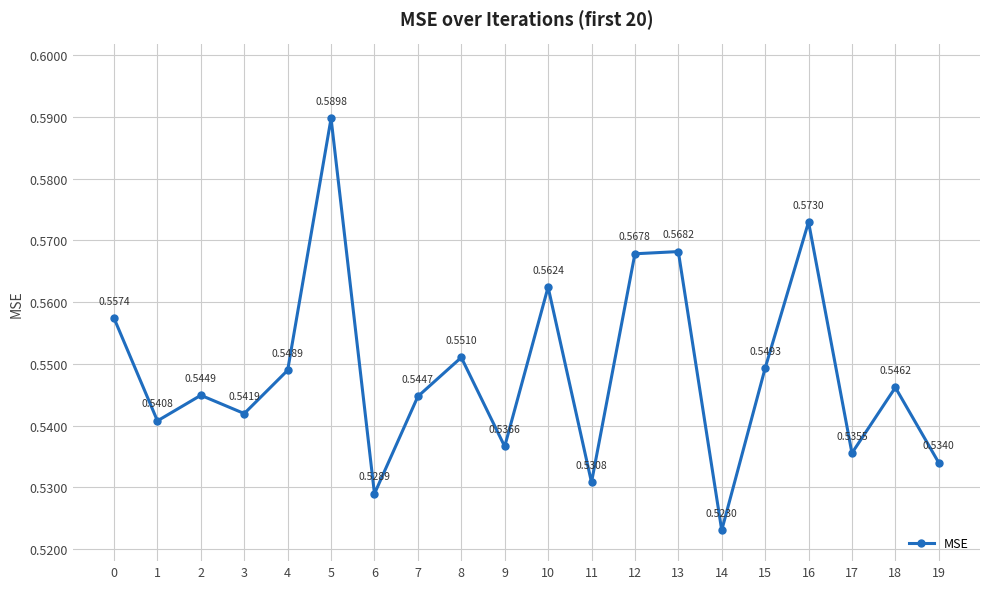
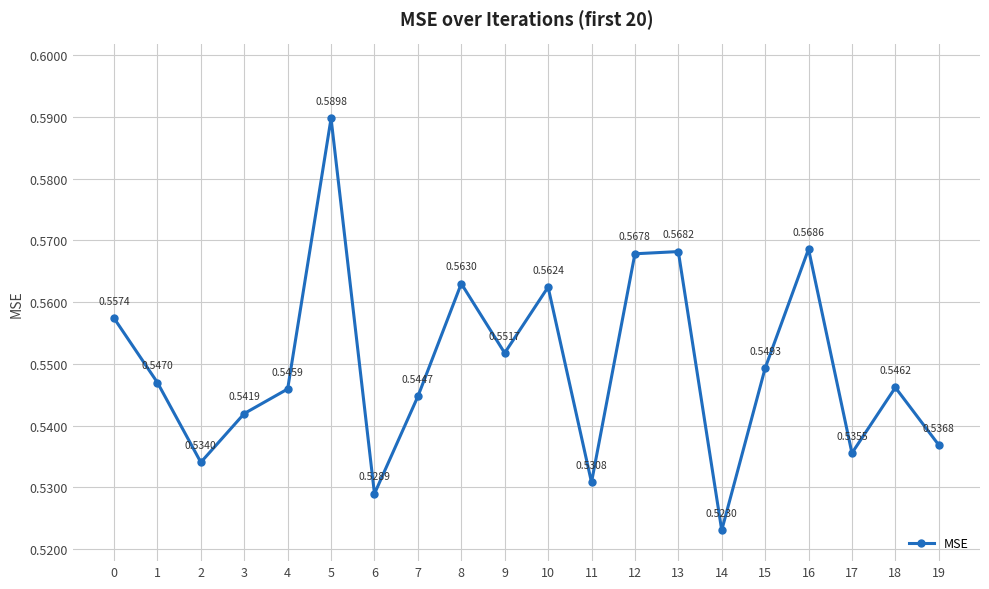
  {
    "0": 0.5574,
-   "1": 0.5408,
-   "2": 0.5449,
+   "1": 0.5470,
+   "2": 0.5340,
    "3": 0.5419,
-   "4": 0.5489,
+   "4": 0.5459,
    "5": 0.5898,
    "6": 0.5289,
    "7": 0.5447,
-   "8": 0.5510,
-   "9": 0.5366,
+   "8": 0.5630,
+   "9": 0.5517,
    "10": 0.5624,
    "11": 0.5308,
    "12": 0.5678,
    "13": 0.5682,
    "14": 0.5230,
    "15": 0.5493,
-   "16": 0.5730,
+   "16": 0.5686,
    "17": 0.5355,
    "18": 0.5462,
-   "19": 0.5340
+   "19": 0.5368
  }
